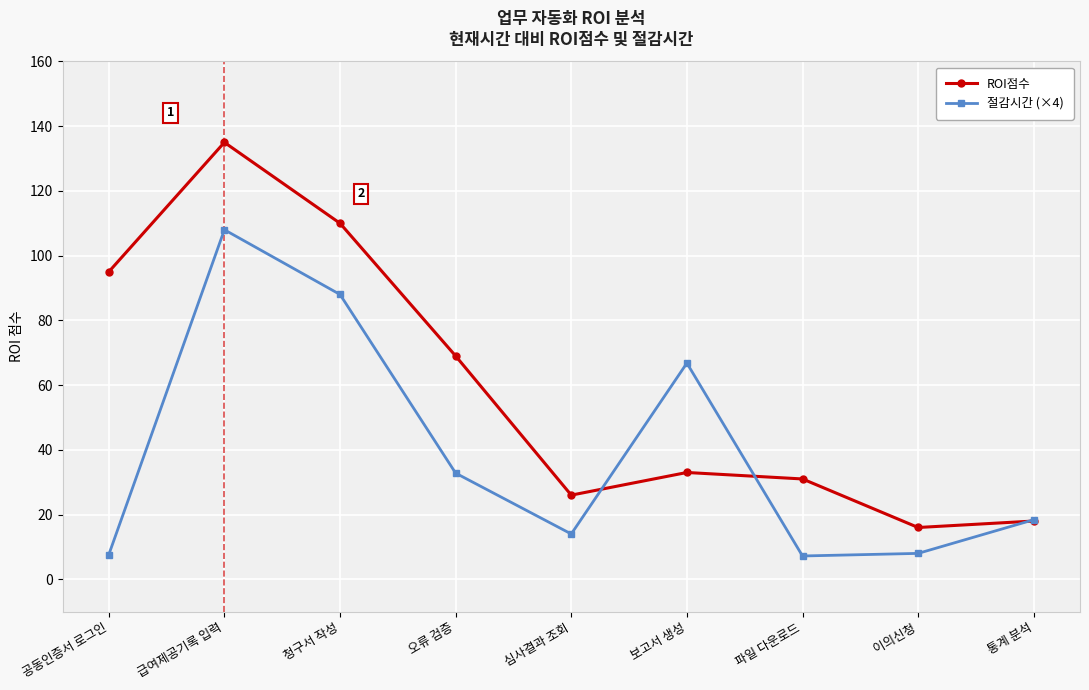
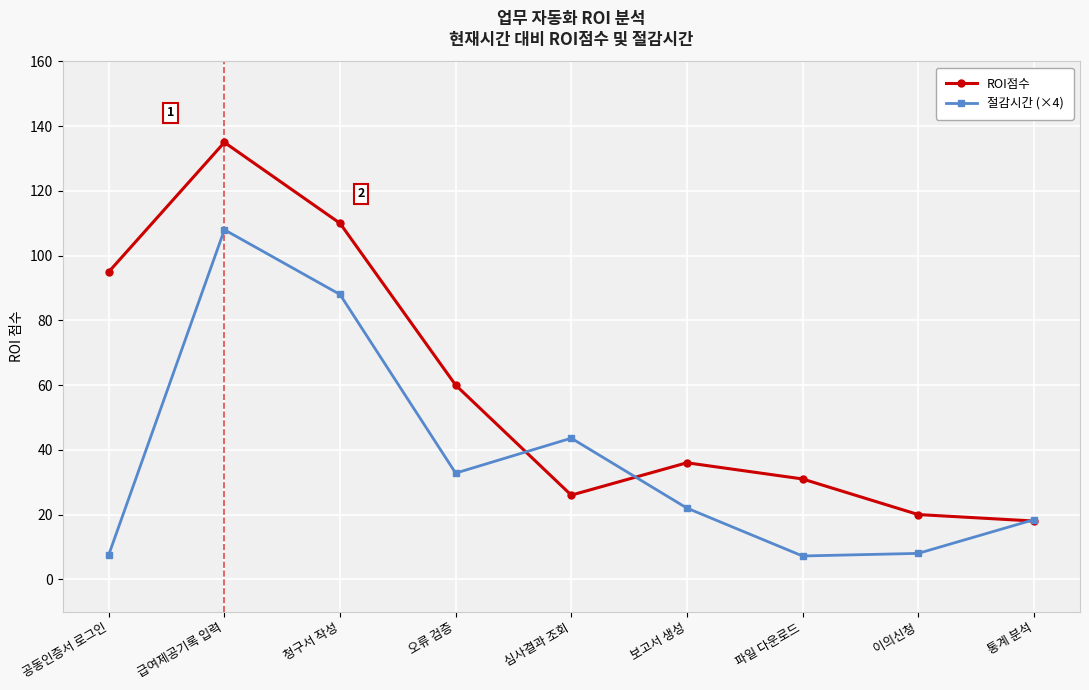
  {
    "ROI점수": {
      "공동인증서 로그인": 95,
      "급여제공기록 입력": 135,
      "청구서 작성": 110,
-     "오류 검증": 69,
+     "오류 검증": 60,
      "심사결과 조회": 26,
-     "보고서 생성": 33,
+     "보고서 생성": 36,
      "파일 다운로드": 31,
-     "이의신청": 16
+     "이의신청": 20
    },
    "절감시간 (×4)": {
      "공동인증서 로그인": 8,
      "급여제공기록 입력": 108,
      "청구서 작성": 88,
      "오류 검증": 33,
-     "심사결과 조회": 14,
-     "보고서 생성": 67,
+     "심사결과 조회": 44,
+     "보고서 생성": 22,
      "파일 다운로드": 7,
      "이의신청": 8
    }
  }
